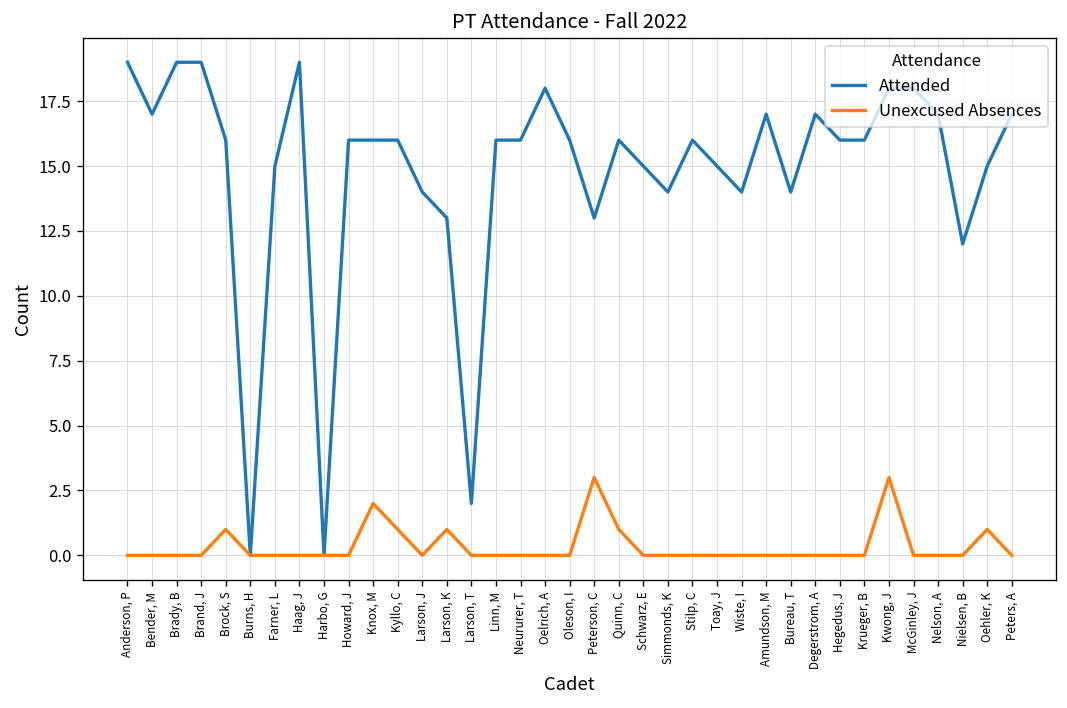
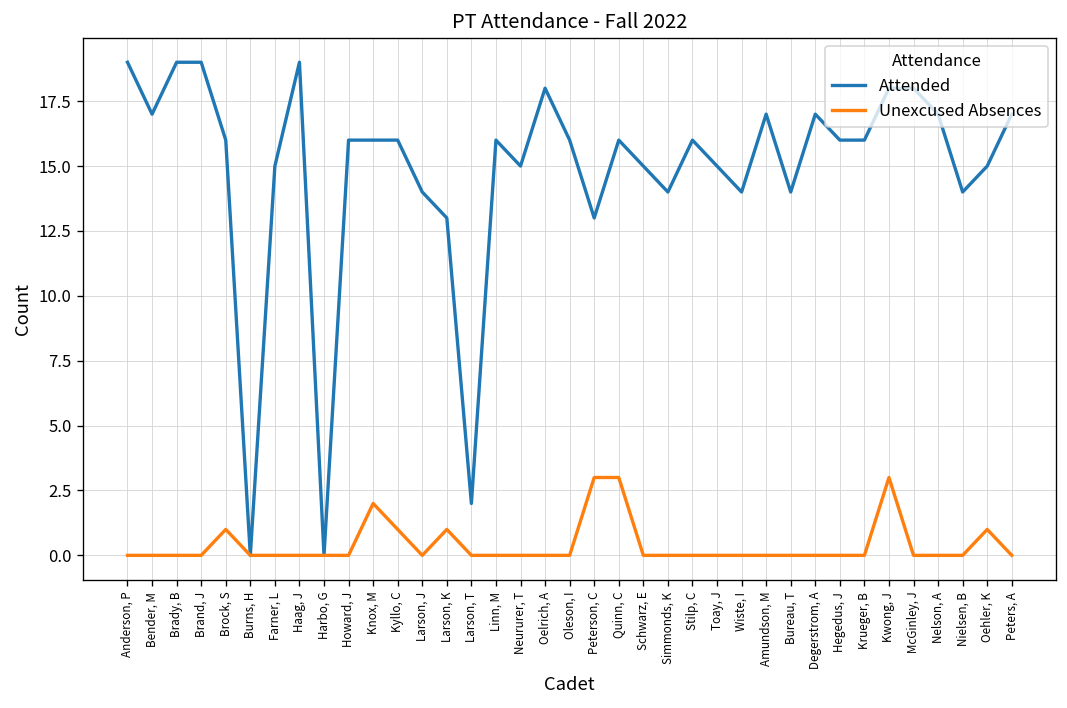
  {
    "Attended": {
      "Anderson, P": 19,
      "Bender, M": 17,
      "Brady, B": 19,
      "Brand, J": 19,
      "Brock, S": 16,
      "Farner, L": 15,
      "Haag, J": 19,
      "Howard, J": 16,
      "Knox, M": 16,
      "Kyllo, C": 16,
      "Larson, J": 14,
      "Larson, K": 13,
      "Larson, T": 2,
      "Linn, M": 16,
-     "Neururer, T": 16,
+     "Neururer, T": 15,
      "Oelrich, A": 18,
      "Oleson, I": 16,
      "Peterson, C": 13,
      "Quinn, C": 16,
      "Schwarz, E": 15,
      "Simmonds, K": 14,
      "Stilp, C": 16,
      "Toay, J": 15,
      "Wiste, I": 14,
      "Amundson, M": 17,
      "Bureau, T": 14,
      "Degerstrom, A": 17,
      "Hegedus, J": 16,
      "Krueger, B": 16,
-     "Nielsen, B": 12,
+     "Nielsen, B": 14,
      "Oehler, K": 15
    },
    "Unexcused Absences": {
      "Anderson, P": 0,
      "Bender, M": 0,
      "Brady, B": 0,
      "Brand, J": 0,
      "Brock, S": 1,
      "Farner, L": 0,
      "Haag, J": 0,
      "Howard, J": 0,
      "Knox, M": 2,
      "Kyllo, C": 1,
      "Larson, J": 0,
      "Larson, K": 1,
      "Larson, T": 0,
      "Linn, M": 0,
      "Neururer, T": 0,
      "Oelrich, A": 0,
      "Oleson, I": 0,
      "Peterson, C": 3,
-     "Quinn, C": 1,
+     "Quinn, C": 3,
      "Schwarz, E": 0,
      "Simmonds, K": 0,
      "Stilp, C": 0,
      "Toay, J": 0,
      "Wiste, I": 0,
      "Amundson, M": 0,
      "Bureau, T": 0,
      "Degerstrom, A": 0,
      "Hegedus, J": 0,
      "Krueger, B": 0,
      "Kwong, J": 3,
      "McGinley, J": 0,
      "Nelson, A": 0,
      "Nielsen, B": 0,
      "Oehler, K": 1,
      "Peters, A": 0
    }
  }
